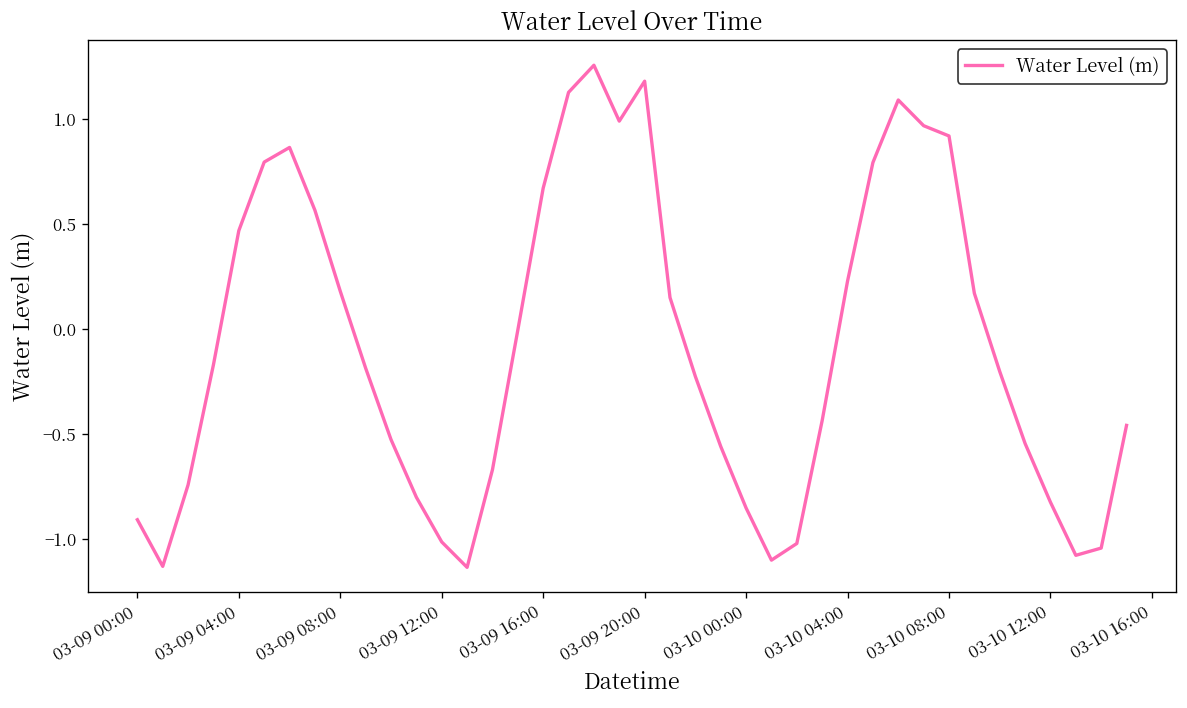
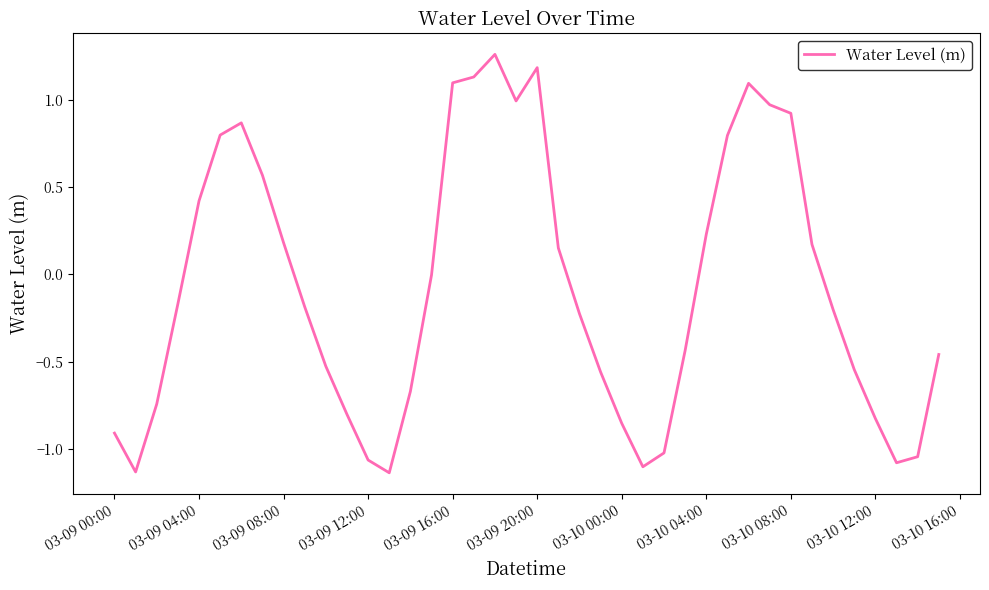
  {
    "03-09 00:00": -0.91,
-   "03-09 04:00": 0.47,
+   "03-09 04:00": 0.42,
    "03-09 08:00": 0.18,
-   "03-09 12:00": -1.01,
-   "03-09 16:00": 0.67,
+   "03-09 12:00": -1.06,
+   "03-09 16:00": 1.10,
    "03-09 20:00": 1.18,
    "03-10 00:00": -0.85,
    "03-10 04:00": 0.23,
    "03-10 08:00": 0.92,
    "03-10 12:00": -0.82
  }
